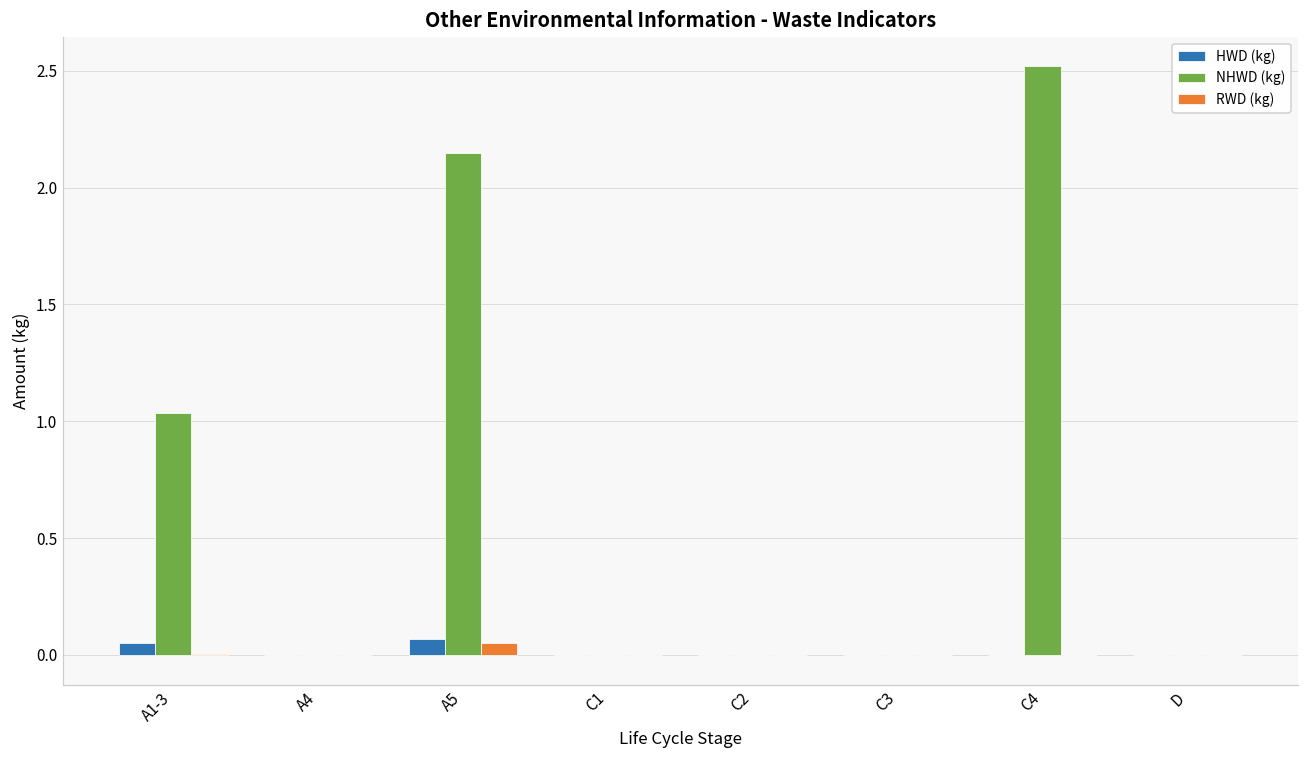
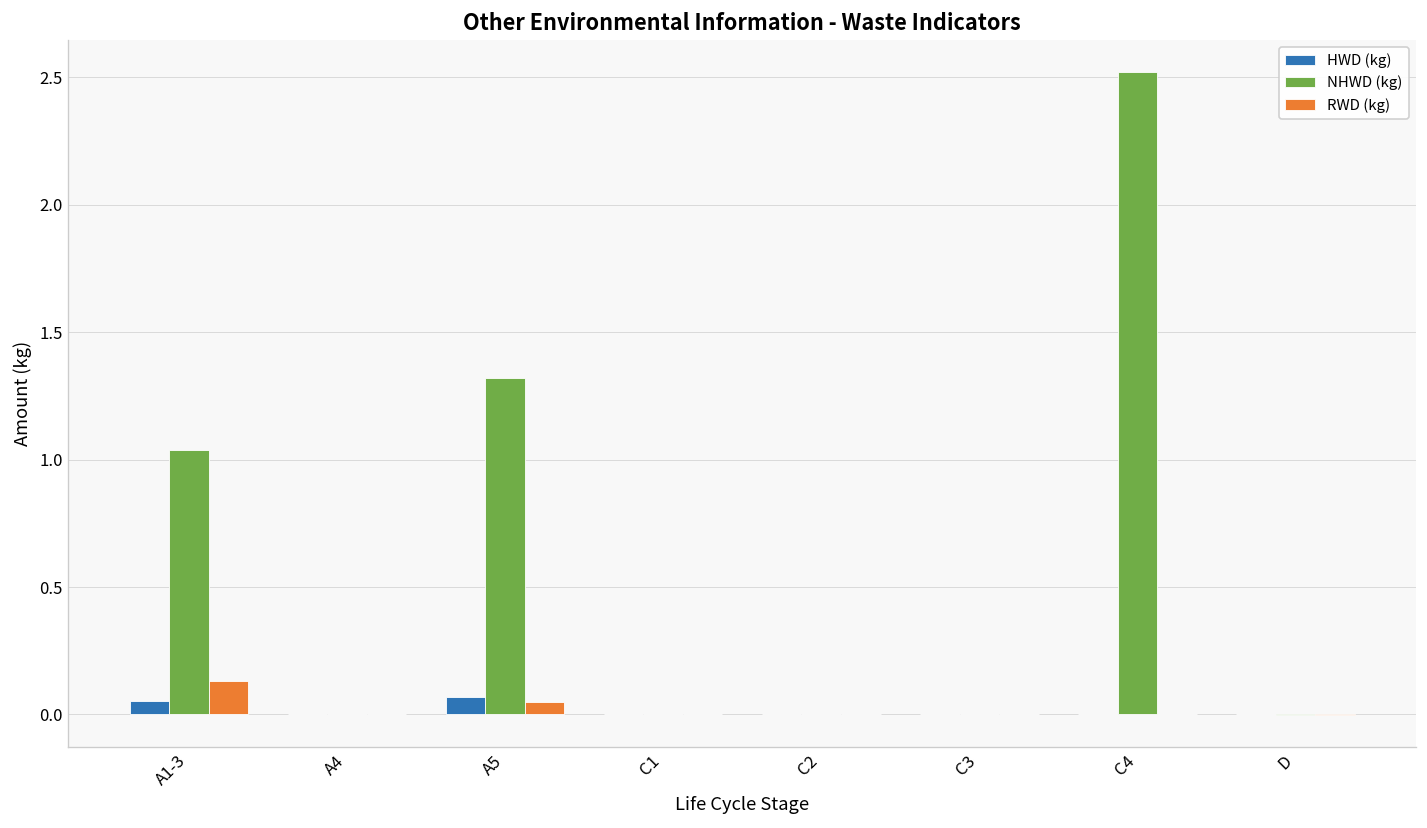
  {
    "HWD (kg)": {
      "A1-3": 0.05,
      "A5": 0.07,
      "C1": 0.00,
      "C2": 0.00,
      "C3": 0.00
    },
    "NHWD (kg)": {
      "A1-3": 1.04,
-     "A5": 2.15,
+     "A5": 1.32,
      "C1": 0.00,
      "C2": 0.00,
      "C3": 0.00,
      "C4": 2.52
    },
    "RWD (kg)": {
-     "A1-3": 0.00,
+     "A1-3": 0.13,
      "A5": 0.05,
      "C1": 0.00,
      "C2": 0.00,
      "C3": 0.00
    }
  }
